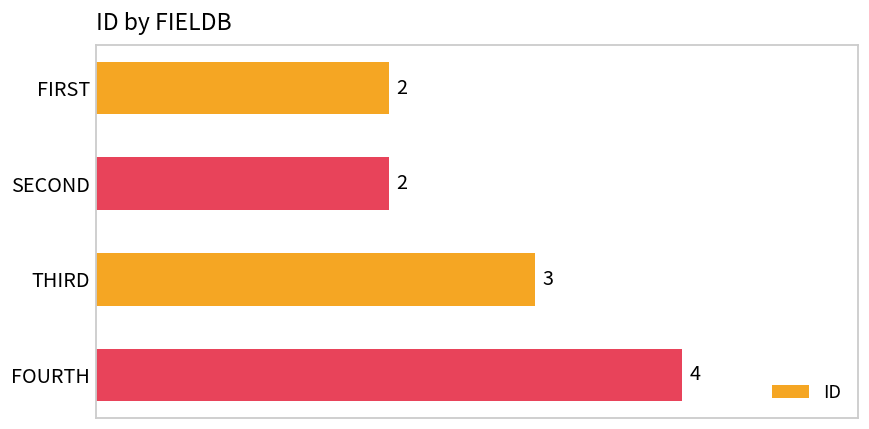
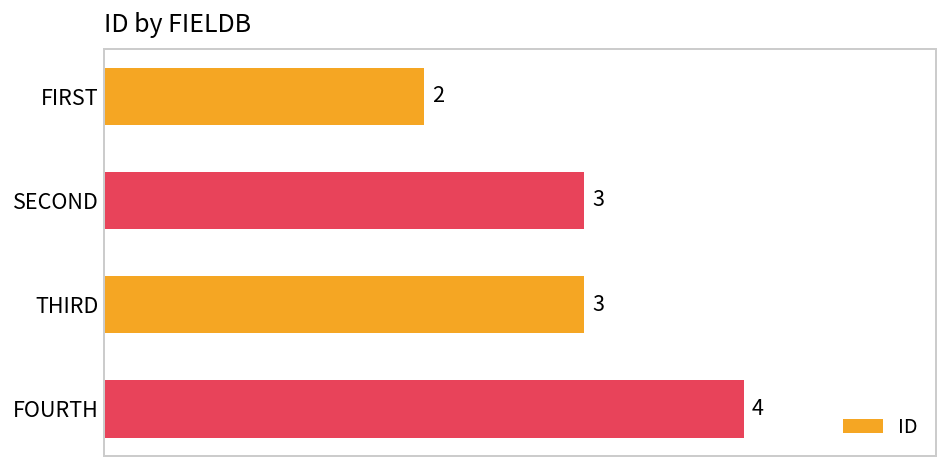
  {
    "FIRST": 2,
-   "SECOND": 2,
+   "SECOND": 3,
    "THIRD": 3,
    "FOURTH": 4
  }
